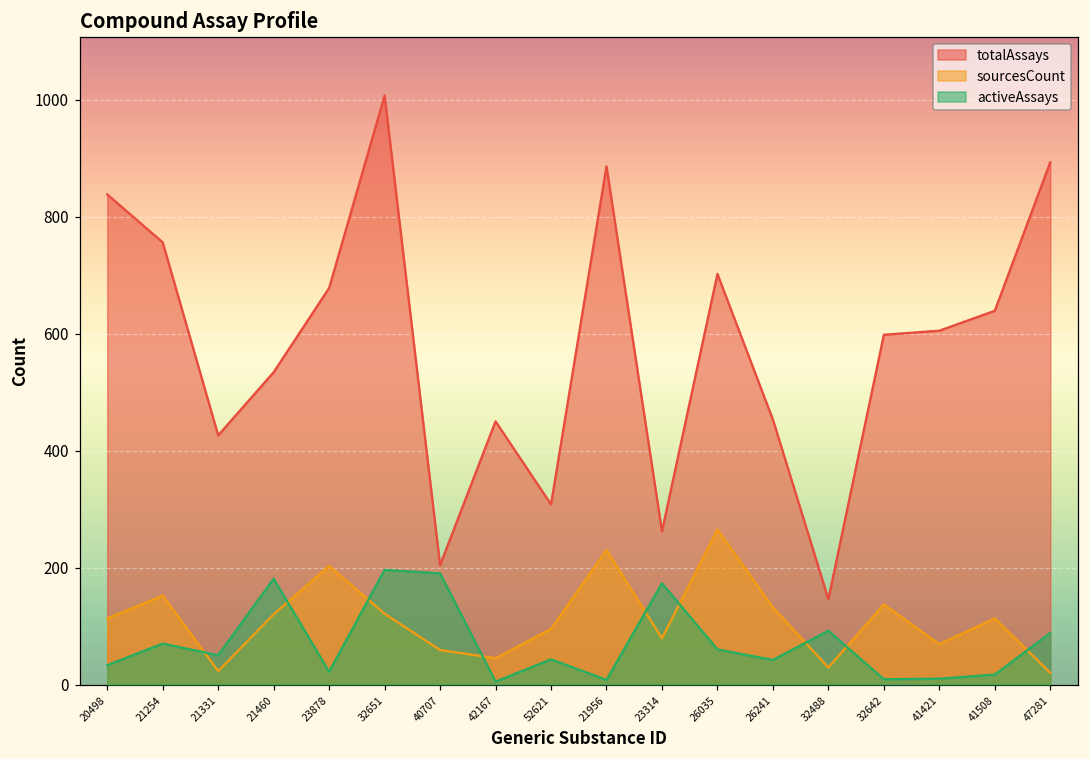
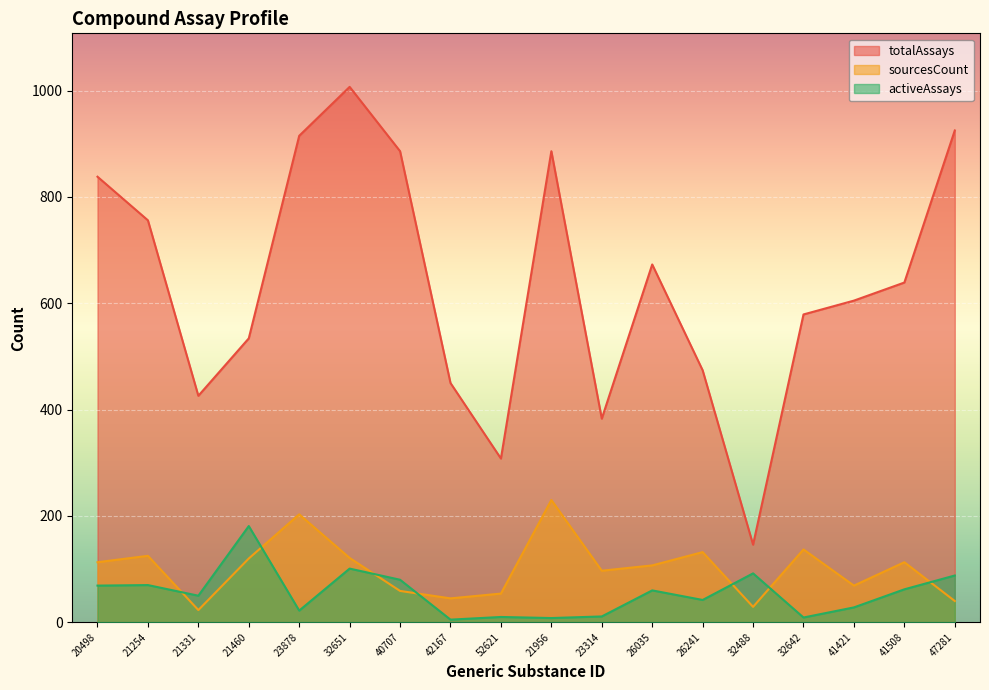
  {
    "totalAssays": {
      "20498": 840,
      "21254": 760,
      "21331": 430,
      "21460": 530,
-     "23878": 680,
+     "23878": 920,
      "32651": 1010,
-     "40707": 200,
+     "40707": 890,
      "42167": 450,
      "52621": 310,
      "21956": 890,
-     "23314": 260,
-     "26035": 700,
-     "26241": 450,
+     "23314": 380,
+     "26035": 670,
+     "26241": 470,
      "32488": 150,
-     "32642": 600,
+     "32642": 580,
      "41421": 610,
      "41508": 640,
-     "47281": 890
+     "47281": 930
    },
    "sourcesCount": {
      "20498": 110,
-     "21254": 150,
+     "21254": 130,
      "21331": 20,
      "21460": 120,
      "23878": 200,
      "32651": 120,
      "40707": 60,
      "42167": 50,
-     "52621": 100,
+     "52621": 50,
      "21956": 230,
-     "23314": 80,
-     "26035": 270,
+     "23314": 100,
+     "26035": 110,
      "26241": 130,
      "32488": 30,
      "32642": 140,
      "41421": 70,
      "41508": 110,
-     "47281": 20
+     "47281": 40
    },
    "activeAssays": {
-     "20498": 30,
+     "20498": 70,
      "21254": 70,
      "21331": 50,
      "21460": 180,
      "23878": 20,
-     "32651": 200,
-     "40707": 190,
+     "32651": 100,
+     "40707": 80,
      "42167": 10,
-     "52621": 40,
+     "52621": 10,
      "21956": 10,
-     "23314": 170,
+     "23314": 10,
      "26035": 60,
      "26241": 40,
      "32488": 90,
      "32642": 10,
-     "41421": 10,
-     "41508": 20,
+     "41421": 30,
+     "41508": 60,
      "47281": 90
    }
  }
